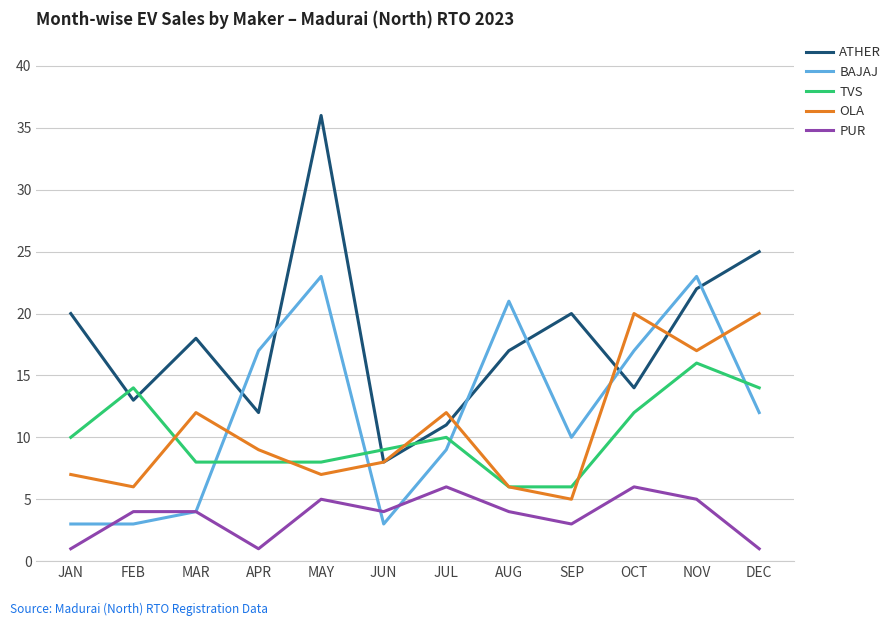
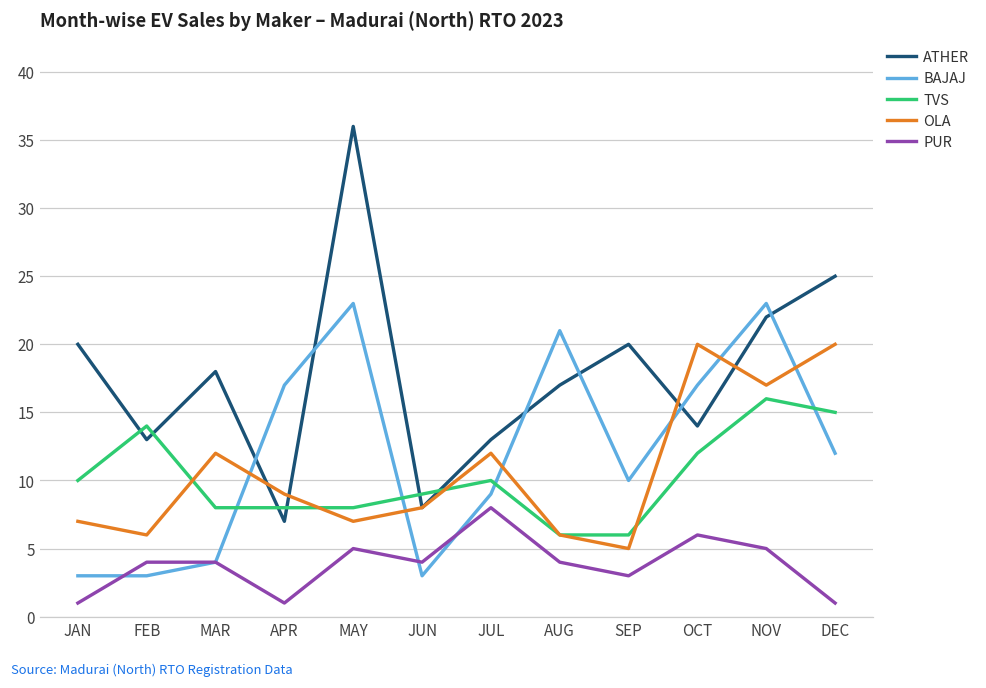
  {
    "ATHER": {
      "JAN": 20,
      "FEB": 13,
      "MAR": 18,
-     "APR": 12,
+     "APR": 7,
      "MAY": 36,
-     "JUL": 11,
+     "JUL": 13,
      "AUG": 17,
      "SEP": 20,
      "OCT": 14,
      "NOV": 22,
      "DEC": 25
    },
    "BAJAJ": {
      "JAN": 3,
      "FEB": 3,
      "APR": 17,
      "MAY": 23,
      "JUN": 3,
      "JUL": 9,
      "AUG": 21,
      "SEP": 10,
      "OCT": 17,
      "NOV": 23,
      "DEC": 12
    },
    "TVS": {
      "JAN": 10,
      "FEB": 14,
      "MAR": 8,
      "APR": 8,
      "MAY": 8,
      "JUN": 9,
      "JUL": 10,
      "SEP": 6,
      "OCT": 12,
      "NOV": 16,
-     "DEC": 14
+     "DEC": 15
    },
    "OLA": {
      "JAN": 7,
      "FEB": 6,
      "MAR": 12,
      "APR": 9,
      "MAY": 7,
      "JUL": 12,
      "SEP": 5,
      "OCT": 20,
      "NOV": 17,
      "DEC": 20
    },
    "PUR": {
      "JAN": 1,
      "FEB": 4,
      "APR": 1,
      "MAY": 5,
      "JUN": 4,
-     "JUL": 6,
+     "JUL": 8,
      "AUG": 4,
      "SEP": 3,
      "OCT": 6,
      "NOV": 5,
      "DEC": 1
    }
  }
